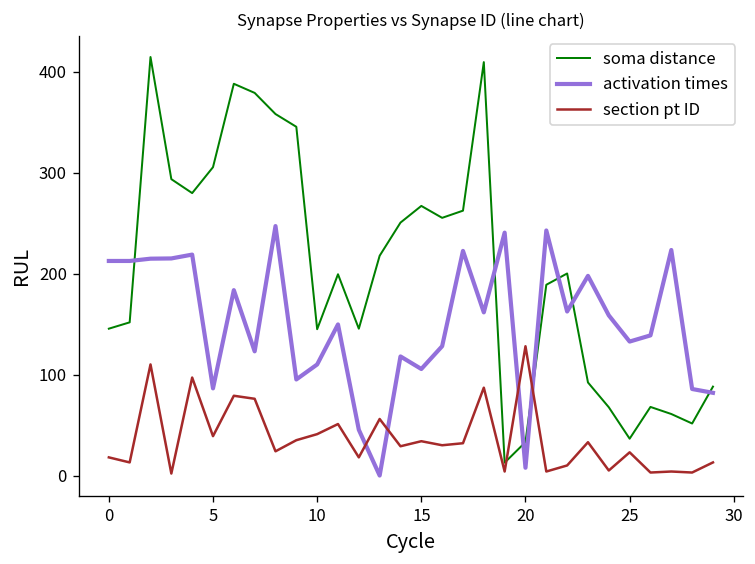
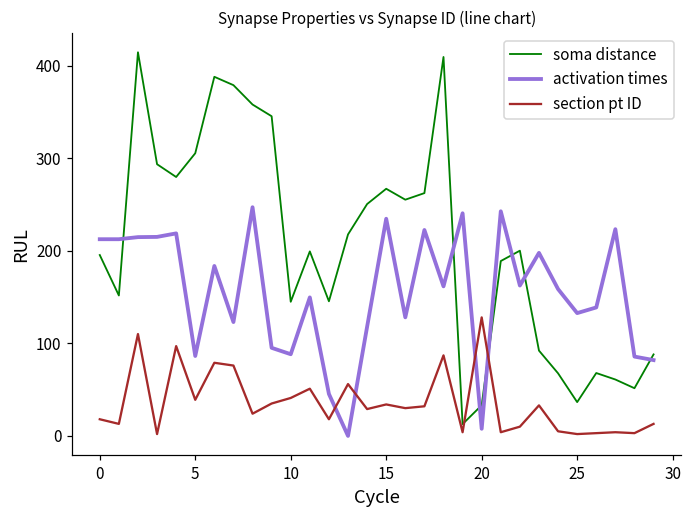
  {
    "soma distance": {
-     "0": 150,
+     "0": 200,
      "5": 310,
      "10": 140,
      "15": 270,
      "20": 30,
      "25": 40
    },
    "activation times": {
      "0": 210,
      "5": 90,
-     "10": 110,
-     "15": 110,
+     "10": 90,
+     "15": 230,
      "20": 10,
      "25": 130
    },
    "section pt ID": {
      "0": 20,
      "5": 40,
      "10": 40,
      "15": 30,
      "20": 130,
-     "25": 20
+     "25": 0
    }
  }
